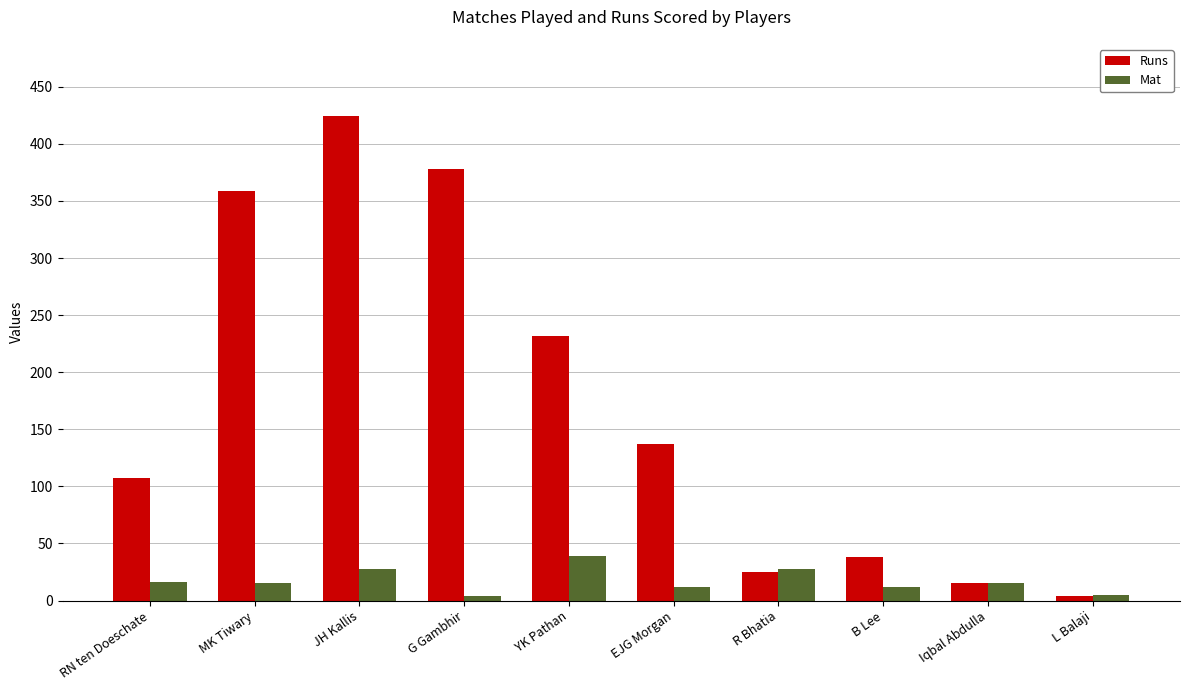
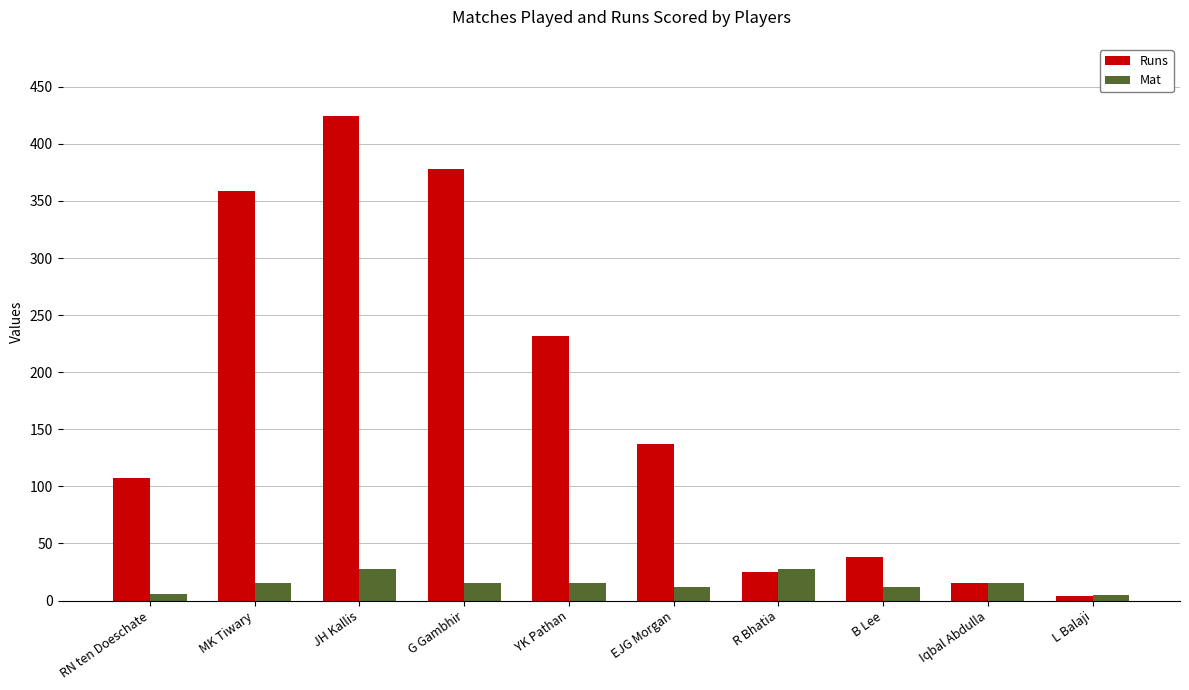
  {
    "Runs": {
      "RN ten Doeschate": 107,
      "MK Tiwary": 359,
      "JH Kallis": 424,
      "G Gambhir": 378,
      "YK Pathan": 232,
      "EJG Morgan": 137,
      "R Bhatia": 25,
      "B Lee": 38,
      "Iqbal Abdulla": 15,
      "L Balaji": 4
    },
    "Mat": {
-     "RN ten Doeschate": 16,
+     "RN ten Doeschate": 6,
      "MK Tiwary": 15,
      "JH Kallis": 28,
-     "G Gambhir": 4,
-     "YK Pathan": 39,
+     "G Gambhir": 15,
+     "YK Pathan": 15,
      "EJG Morgan": 12,
      "R Bhatia": 28,
      "B Lee": 12,
      "Iqbal Abdulla": 15,
      "L Balaji": 5
    }
  }
